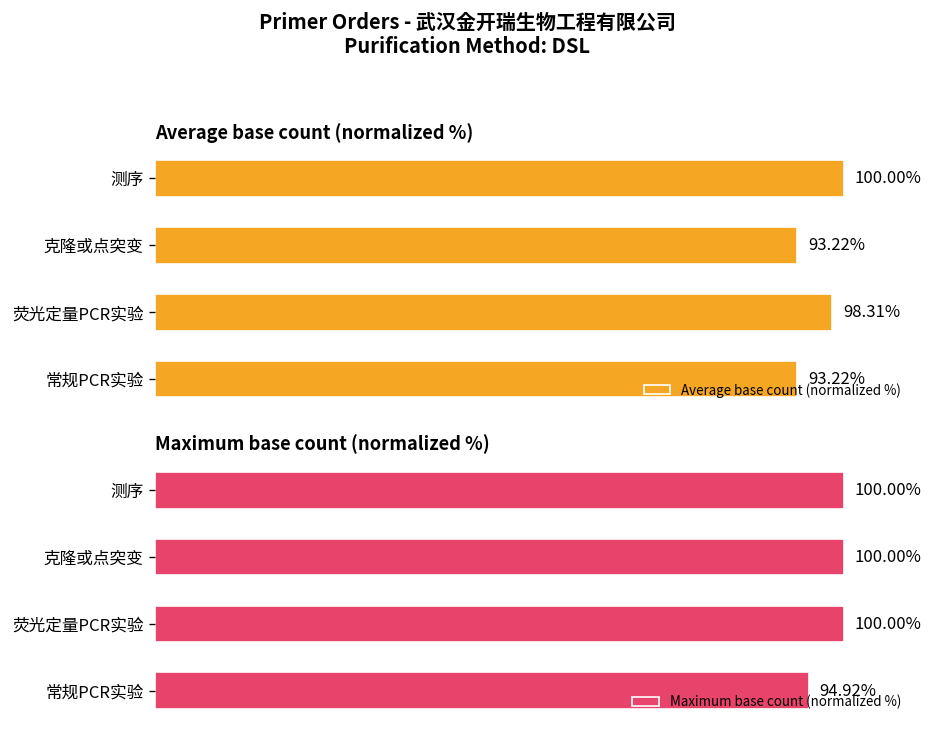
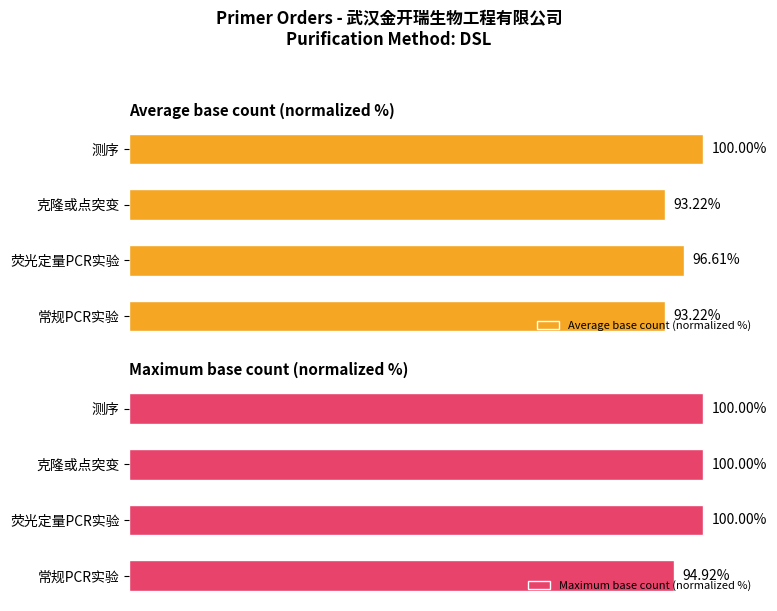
  {
    "Average base count (normalized %)": {
      "测序": "100.00%",
      "克隆或点突变": "93.22%",
-     "荧光定量PCR实验": "98.31%",
+     "荧光定量PCR实验": "96.61%",
      "常规PCR实验": "93.22%"
    },
    "Maximum base count (normalized %)": {
      "测序": "100.00%",
      "克隆或点突变": "100.00%",
      "荧光定量PCR实验": "100.00%",
      "常规PCR实验": "94.92%"
    }
  }
